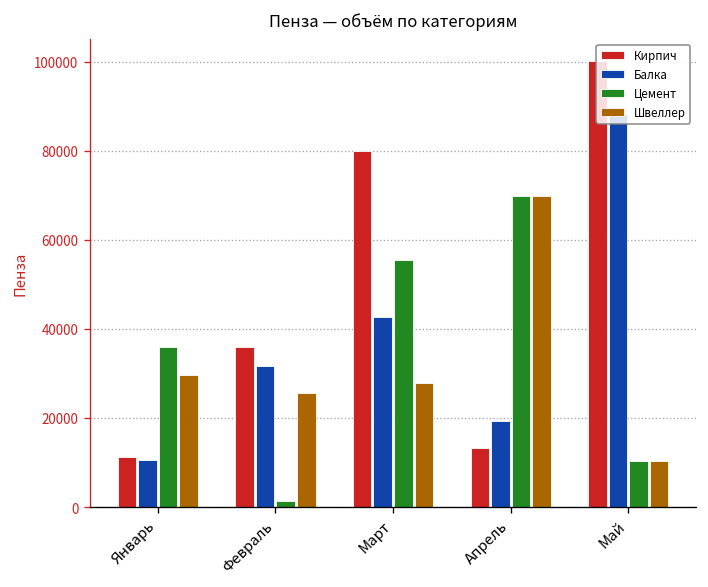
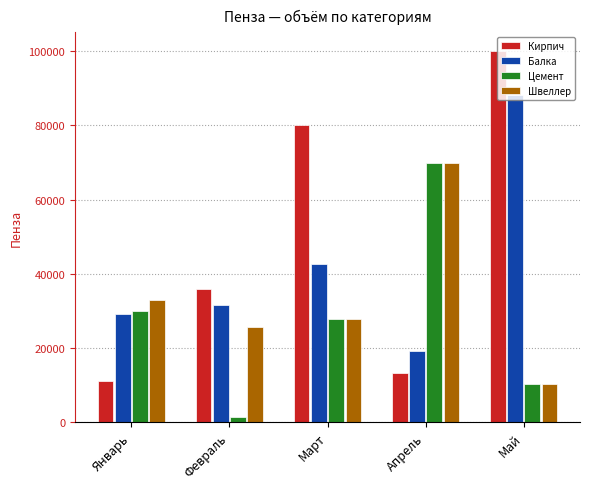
  {
    "Кирпич": {
      "Январь": 11000,
      "Февраль": 36000,
      "Март": 80000,
      "Апрель": 13000
    },
    "Балка": {
-     "Январь": 10000,
+     "Январь": 29000,
      "Февраль": 32000,
      "Март": 43000,
      "Апрель": 19000
    },
    "Цемент": {
-     "Январь": 36000,
+     "Январь": 30000,
      "Февраль": 1000,
-     "Март": 56000,
+     "Март": 28000,
      "Апрель": 70000,
      "Май": 10000
    },
    "Швеллер": {
-     "Январь": 30000,
+     "Январь": 33000,
      "Февраль": 26000,
      "Март": 28000,
      "Апрель": 70000,
      "Май": 10000
    }
  }
